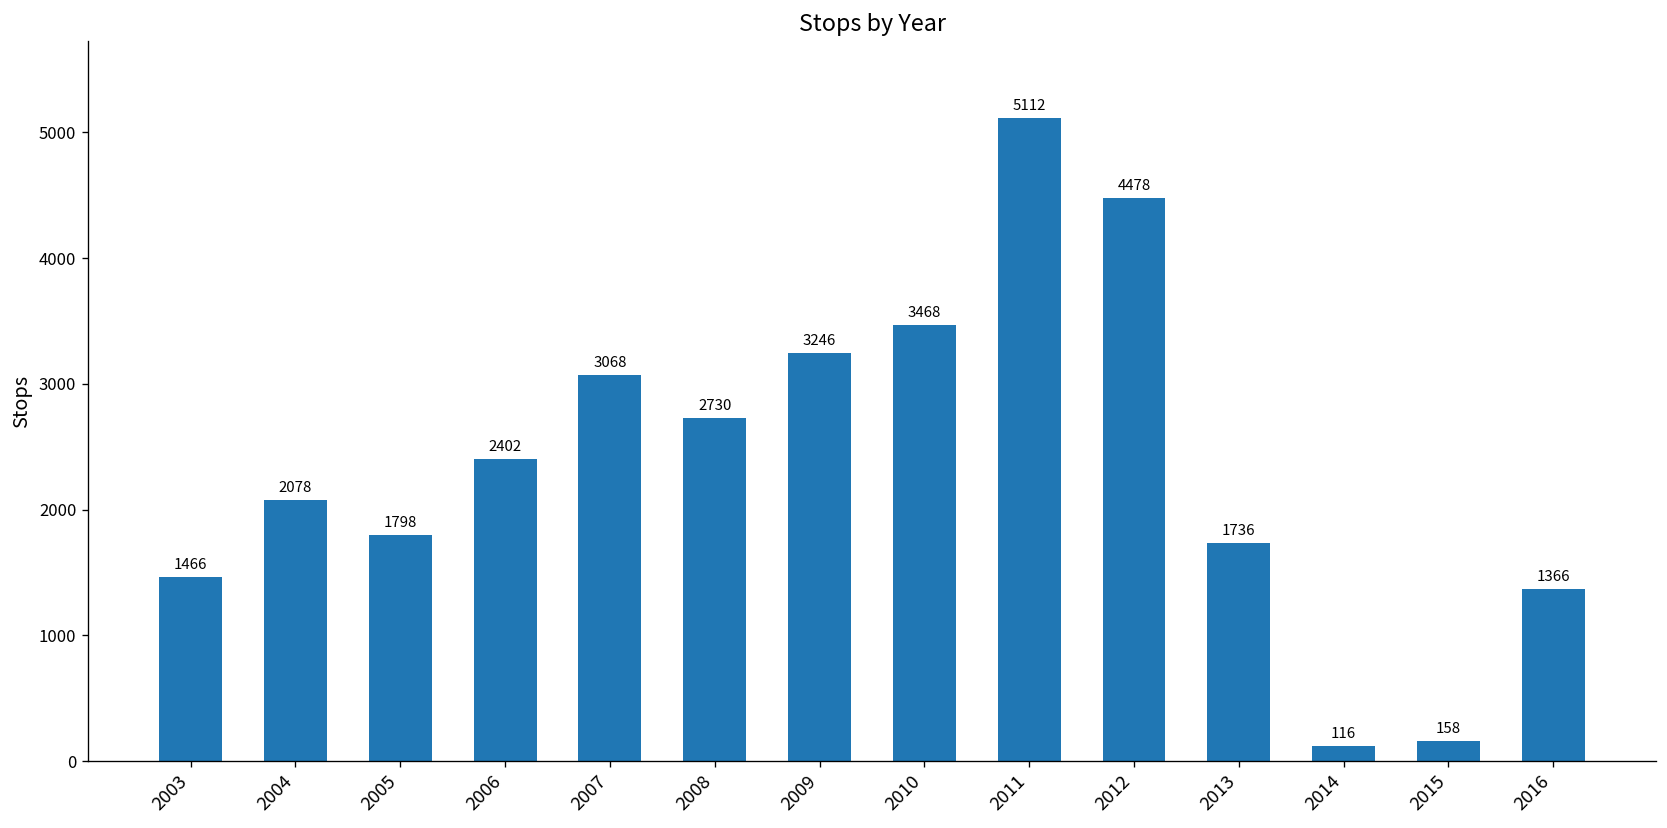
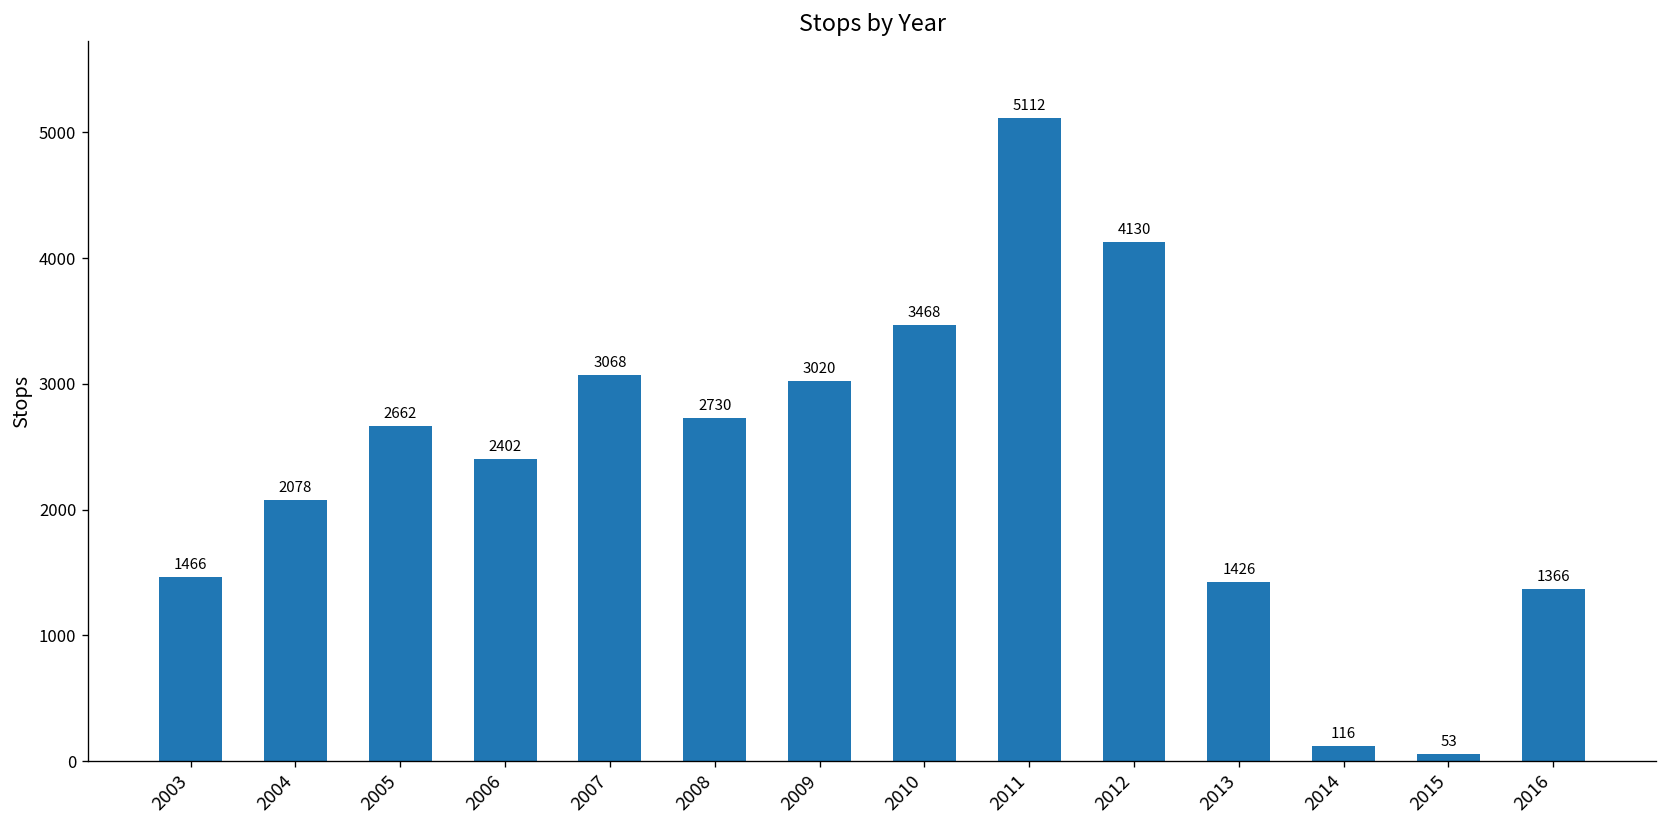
  {
    "2003": 1466,
    "2004": 2078,
-   "2005": 1798,
+   "2005": 2662,
    "2006": 2402,
    "2007": 3068,
    "2008": 2730,
-   "2009": 3246,
+   "2009": 3020,
    "2010": 3468,
    "2011": 5112,
-   "2012": 4478,
-   "2013": 1736,
+   "2012": 4130,
+   "2013": 1426,
    "2014": 116,
-   "2015": 158,
+   "2015": 53,
    "2016": 1366
  }
